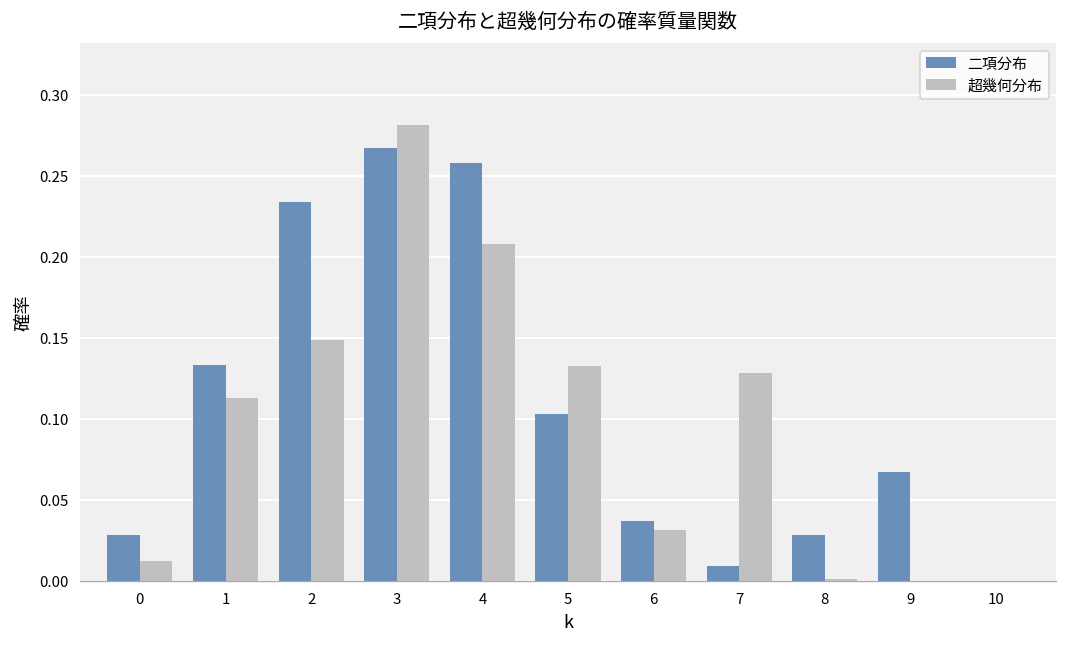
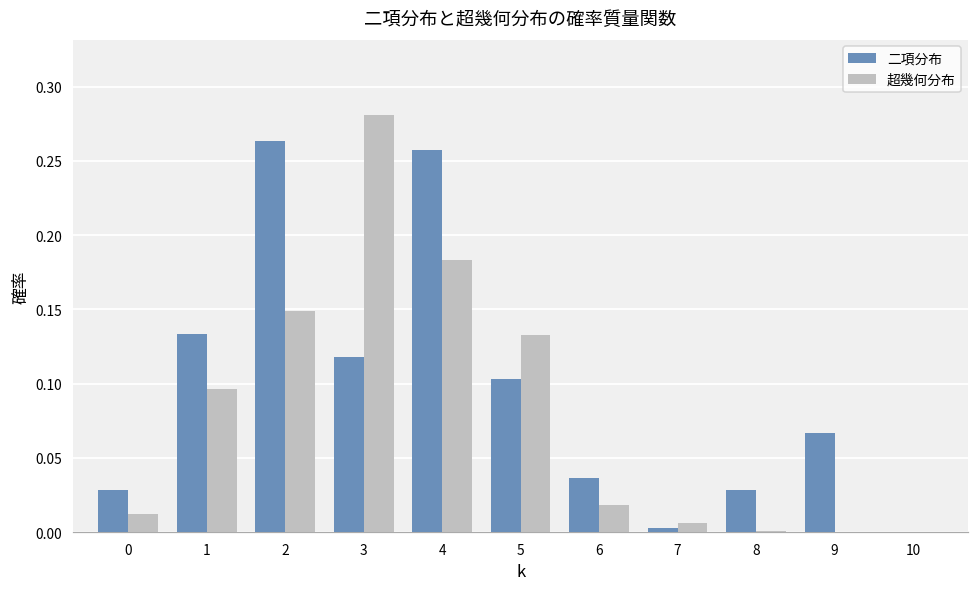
  {
    "二項分布": {
      "0": 0.028,
      "1": 0.133,
-     "2": 0.233,
-     "3": 0.267,
+     "2": 0.263,
+     "3": 0.118,
      "4": 0.258,
      "5": 0.103,
      "6": 0.037,
-     "7": 0.009,
+     "7": 0.003,
      "8": 0.028,
      "9": 0.067
    },
    "超幾何分布": {
      "0": 0.012,
-     "1": 0.113,
+     "1": 0.096,
      "2": 0.149,
      "3": 0.281,
-     "4": 0.208,
+     "4": 0.183,
      "5": 0.132,
-     "6": 0.031,
-     "7": 0.128
+     "6": 0.019,
+     "7": 0.006
    }
  }
